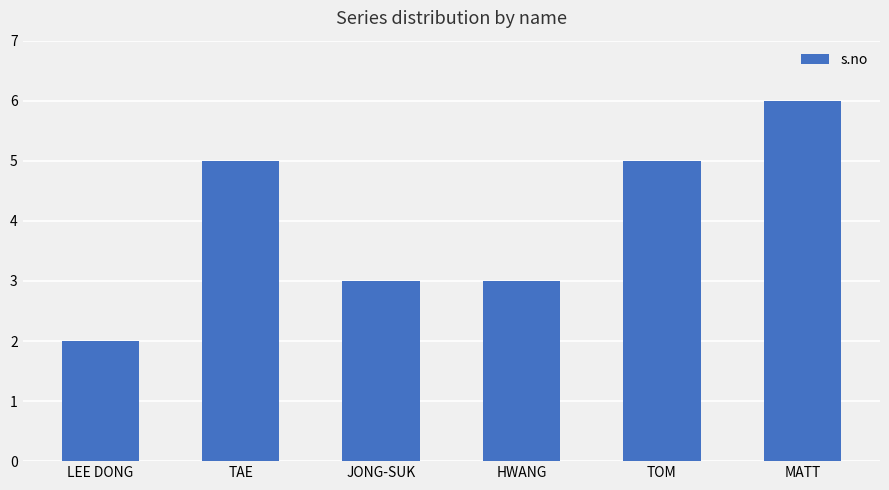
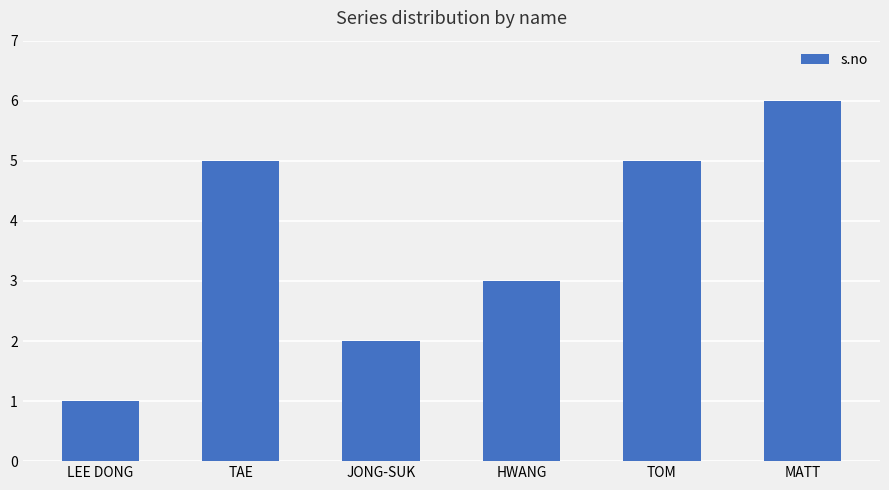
  {
-   "LEE DONG": 2,
+   "LEE DONG": 1,
    "TAE": 5,
-   "JONG-SUK": 3,
+   "JONG-SUK": 2,
    "HWANG": 3,
    "TOM": 5,
    "MATT": 6
  }
